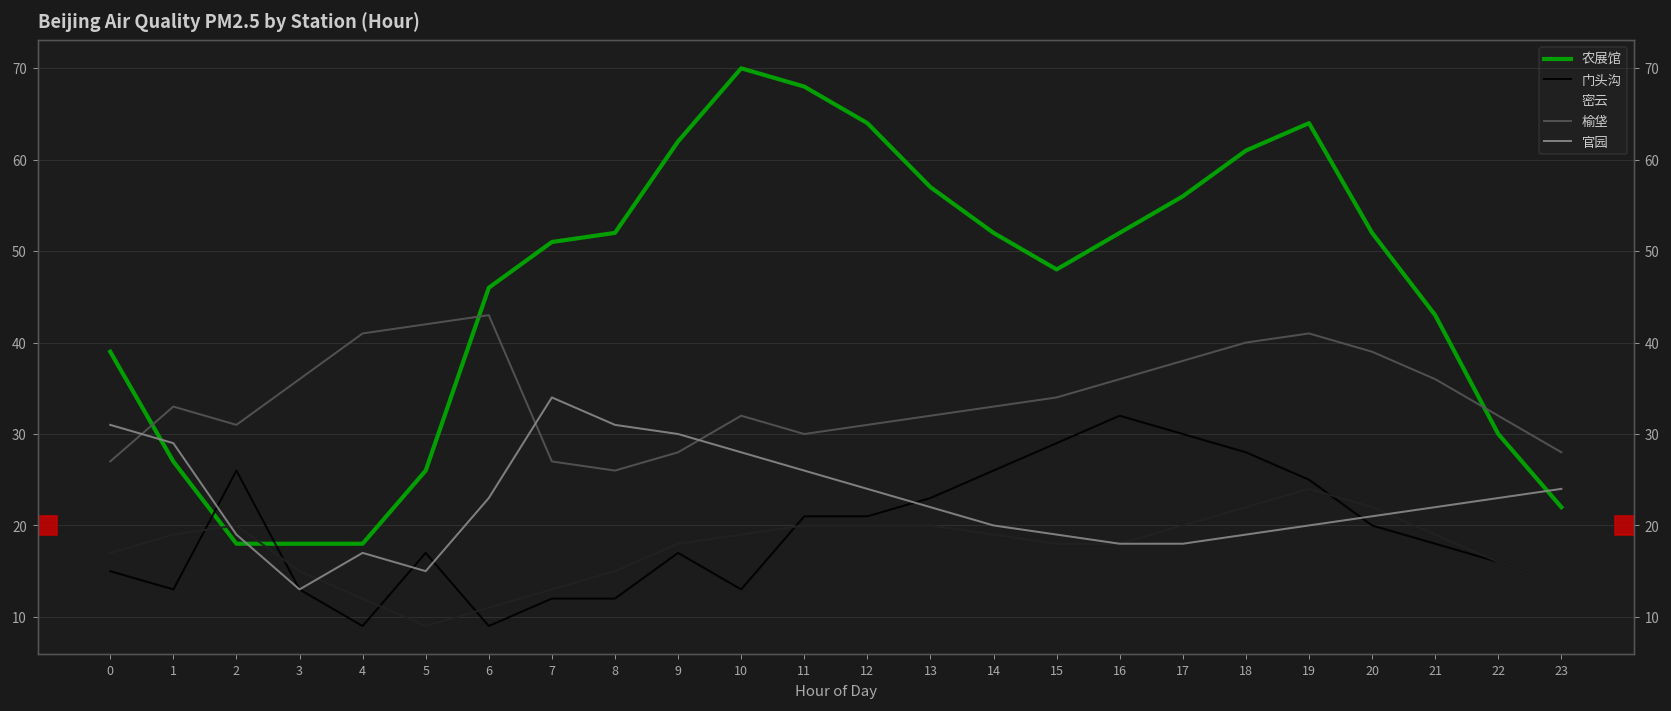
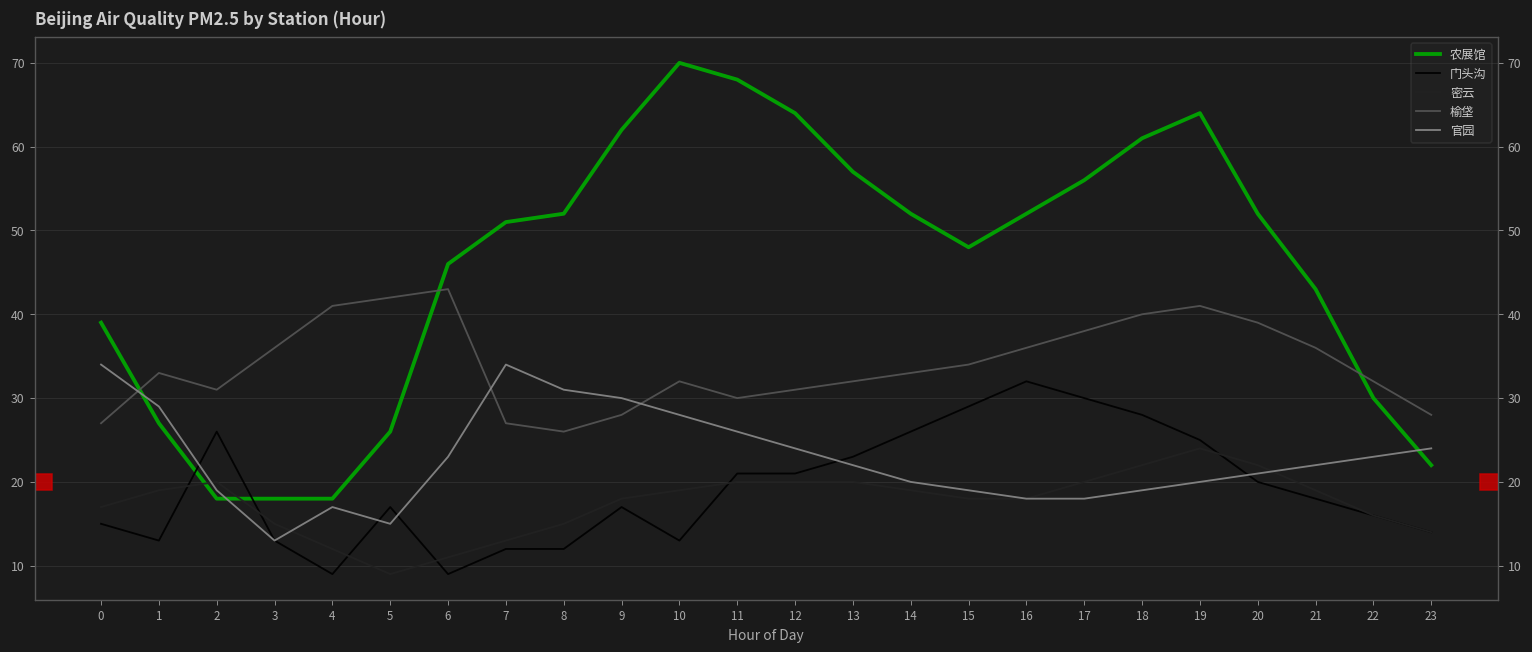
  {
    "农展馆": {
      "0": 39,
      "1": 27,
      "2": 18,
      "3": 18,
      "4": 18,
      "5": 26,
      "6": 46,
      "7": 51,
      "8": 52,
      "9": 62,
      "10": 70,
      "11": 68,
      "12": 64,
      "13": 57,
      "14": 52,
      "15": 48,
      "16": 52,
      "17": 56,
      "18": 61,
      "19": 64,
      "20": 52,
      "21": 43,
      "22": 30,
      "23": 22
    },
    "榆垡": {
      "0": 27,
      "1": 33,
      "2": 31,
      "3": 36,
      "4": 41,
      "5": 42,
      "6": 43,
      "7": 27,
      "8": 26,
      "9": 28,
      "10": 32,
      "11": 30,
      "12": 31,
      "13": 32,
      "14": 33,
      "15": 34,
      "16": 36,
      "17": 38,
      "18": 40,
      "19": 41,
      "20": 39,
      "21": 36,
      "22": 32,
      "23": 28
    },
    "官园": {
-     "0": 31,
+     "0": 34,
      "1": 29,
      "2": 19,
      "4": 17,
      "5": 15,
      "6": 23,
      "7": 34,
      "8": 31,
      "9": 30,
      "10": 28,
      "11": 26,
      "12": 24,
      "13": 22,
      "14": 20,
      "15": 19,
      "17": 18,
      "18": 19,
      "19": 20,
      "20": 21,
      "21": 22,
      "22": 23,
      "23": 24
    }
  }
